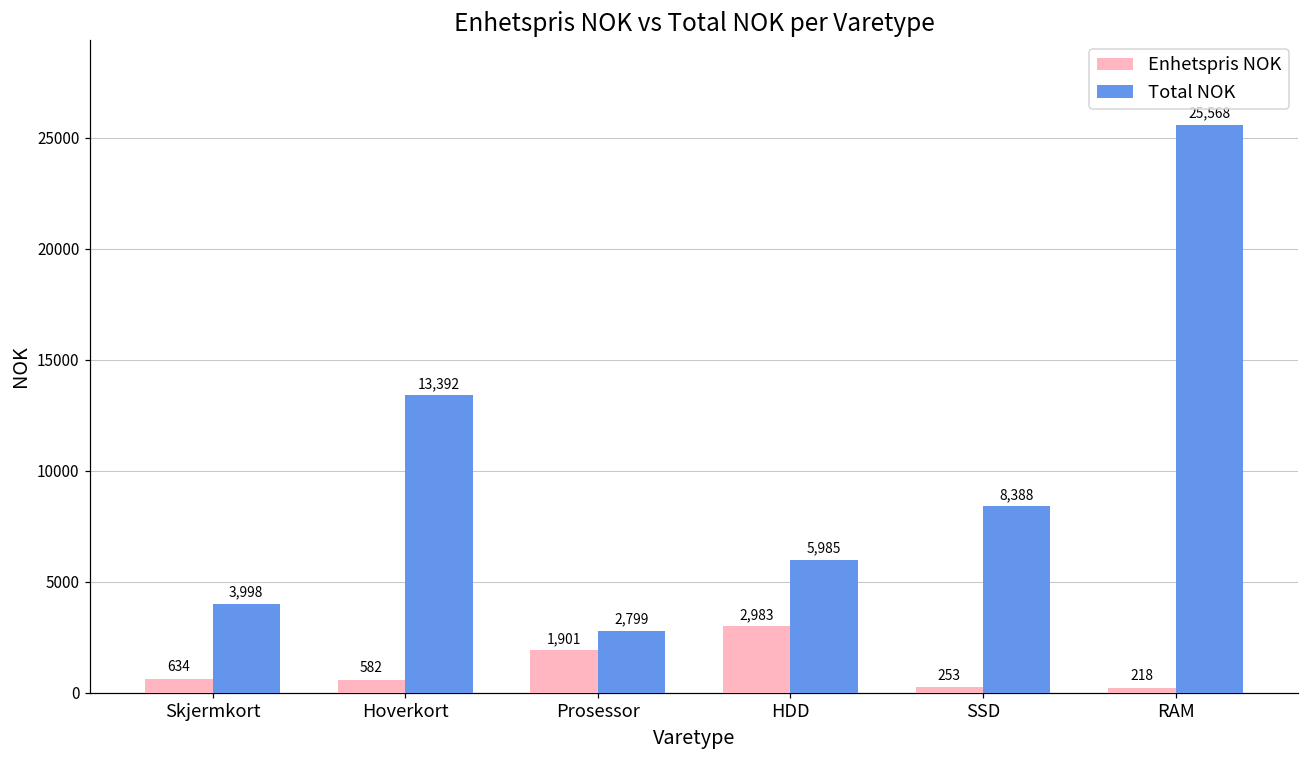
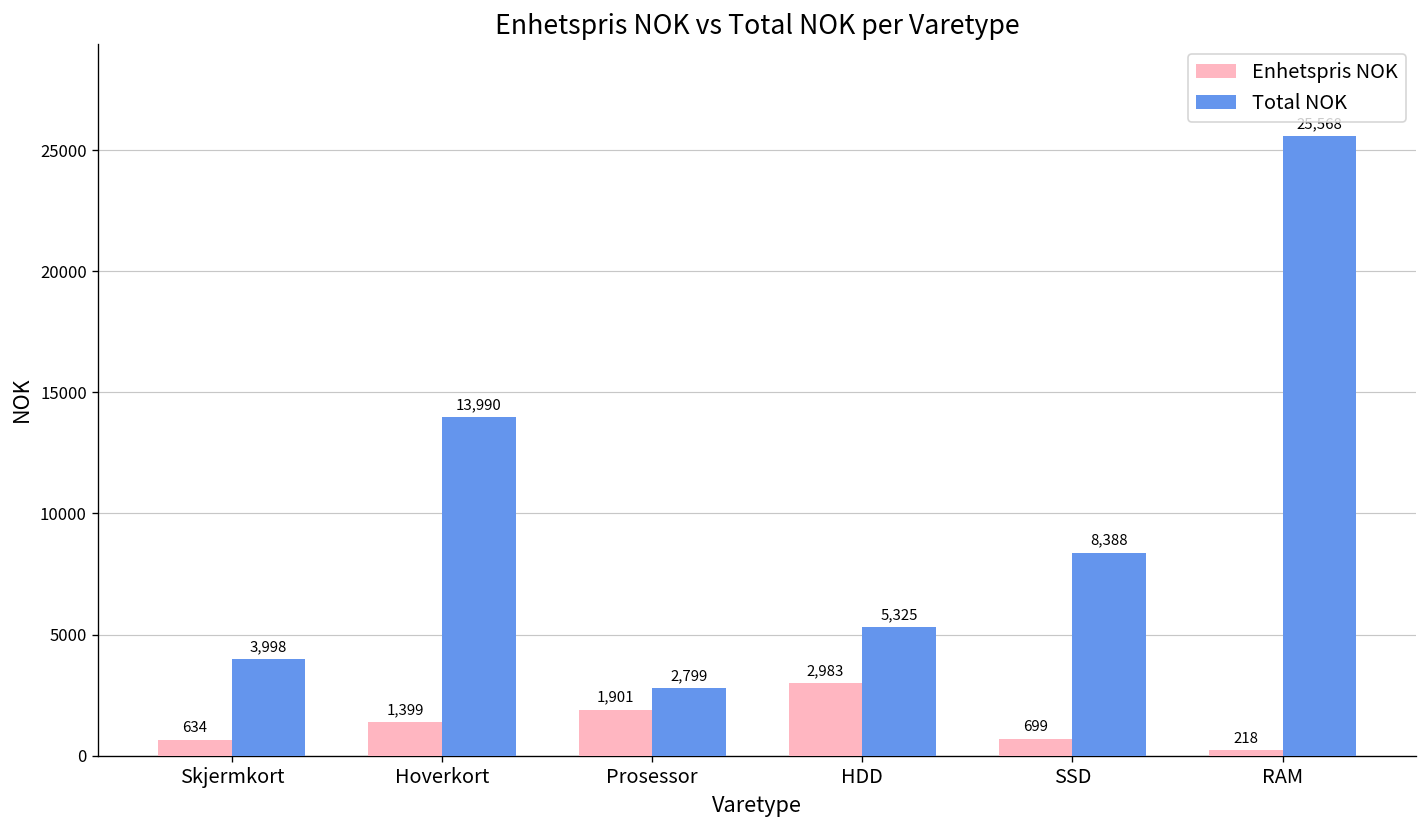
  {
    "Enhetspris NOK": {
      "Skjermkort": "634",
-     "Hoverkort": "582",
+     "Hoverkort": "1,399",
      "Prosessor": "1,901",
      "HDD": "2,983",
-     "SSD": "253",
+     "SSD": "699",
      "RAM": "218"
    },
    "Total NOK": {
      "Skjermkort": "3,998",
-     "Hoverkort": "13,392",
+     "Hoverkort": "13,990",
      "Prosessor": "2,799",
-     "HDD": "5,985",
+     "HDD": "5,325",
      "SSD": "8,388"
    }
  }
